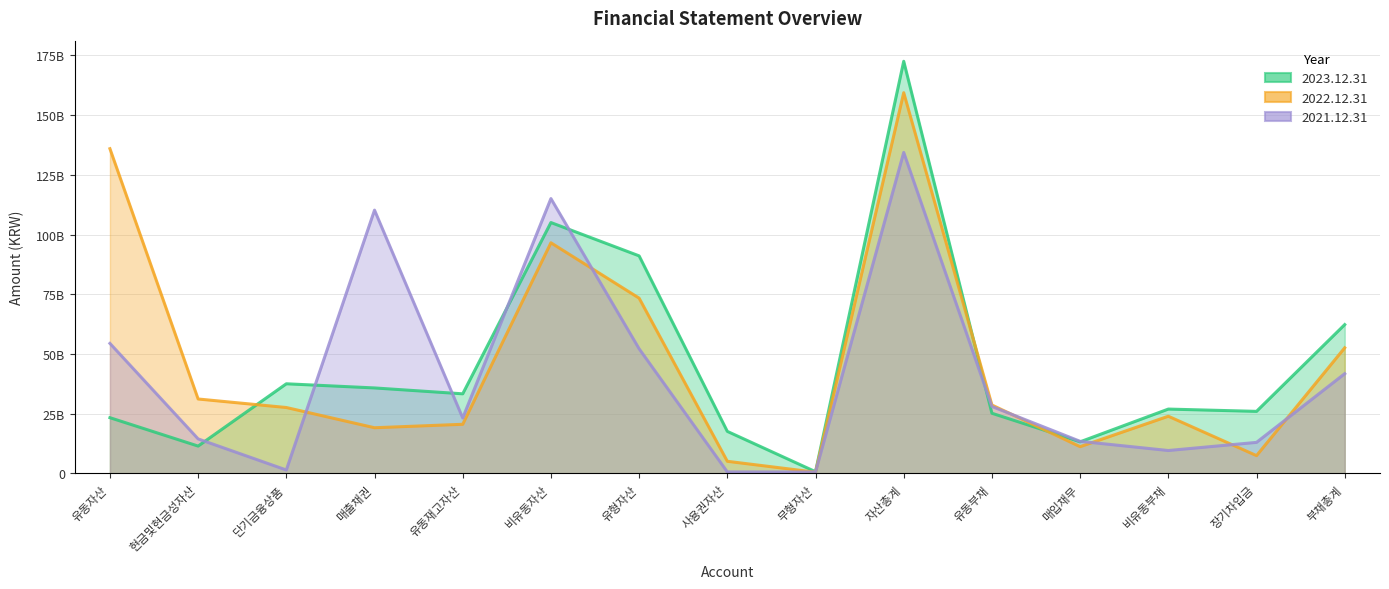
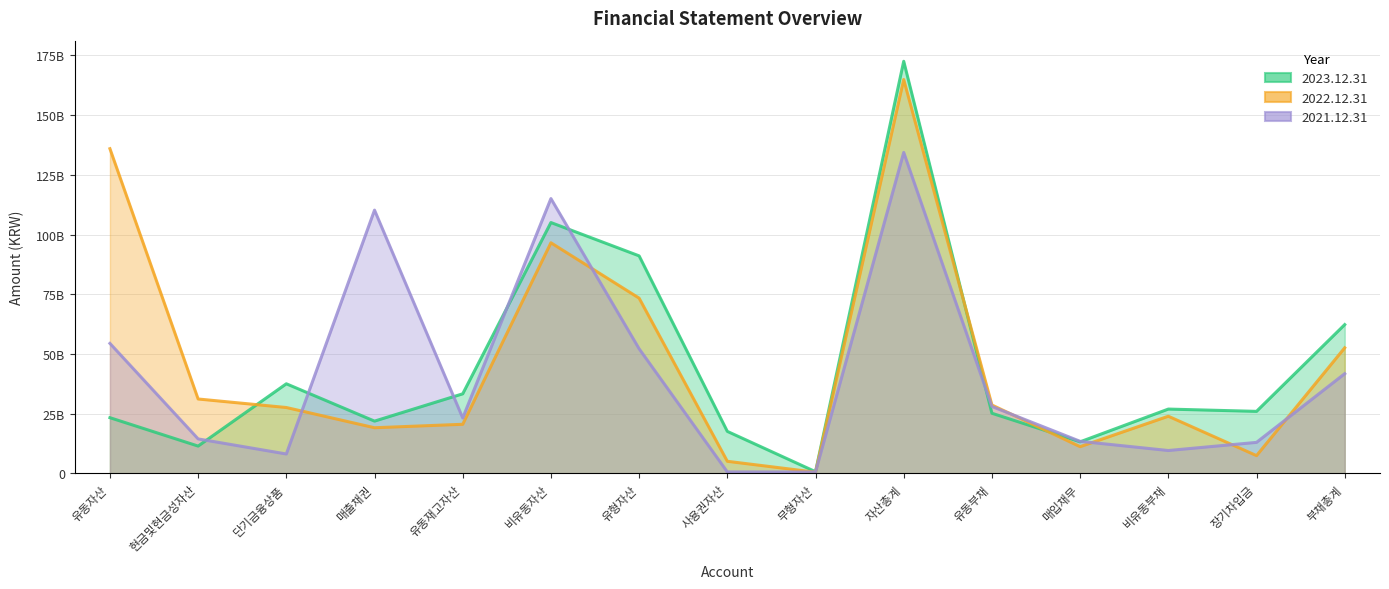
  {
    "2023.12.31": {
      "유동자산": 23000000000,
      "현금및현금성자산": 11000000000,
      "단기금융상품": 38000000000,
-     "매출채권": 36000000000,
+     "매출채권": 22000000000,
      "유동재고자산": 33000000000,
      "비유동자산": 105000000000,
      "유형자산": 91000000000,
      "사용권자산": 18000000000,
      "자산총계": 173000000000,
      "유동부채": 25000000000,
      "비유동부채": 27000000000,
      "장기차입금": 26000000000,
      "부채총계": 62000000000
    },
    "2022.12.31": {
      "유동자산": 136000000000,
      "현금및현금성자산": 31000000000,
      "단기금융상품": 28000000000,
      "매출채권": 19000000000,
      "유동재고자산": 21000000000,
      "비유동자산": 97000000000,
      "유형자산": 73000000000,
      "사용권자산": 5000000000,
-     "자산총계": 159000000000,
+     "자산총계": 165000000000,
      "매입채무": 11000000000,
      "비유동부채": 24000000000,
      "장기차입금": 7000000000,
      "부채총계": 53000000000
    },
    "2021.12.31": {
      "유동자산": 54000000000,
      "현금및현금성자산": 14000000000,
-     "단기금융상품": 1000000000,
+     "단기금융상품": 8000000000,
      "매출채권": 110000000000,
      "유동재고자산": 23000000000,
      "비유동자산": 115000000000,
      "유형자산": 52000000000,
      "사용권자산": 1000000000,
      "자산총계": 134000000000,
      "비유동부채": 10000000000,
      "장기차입금": 13000000000,
      "부채총계": 42000000000
    }
  }
